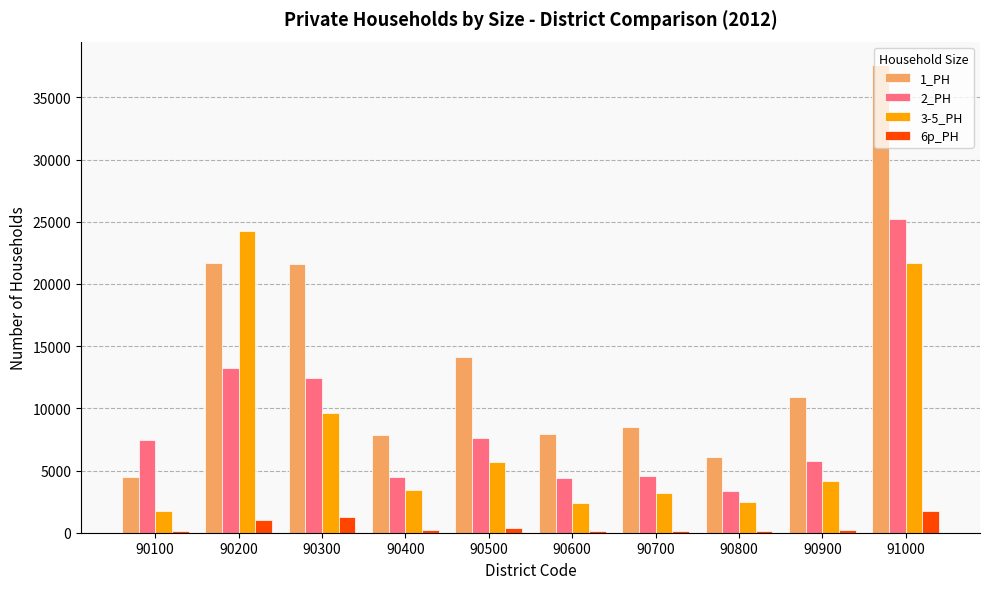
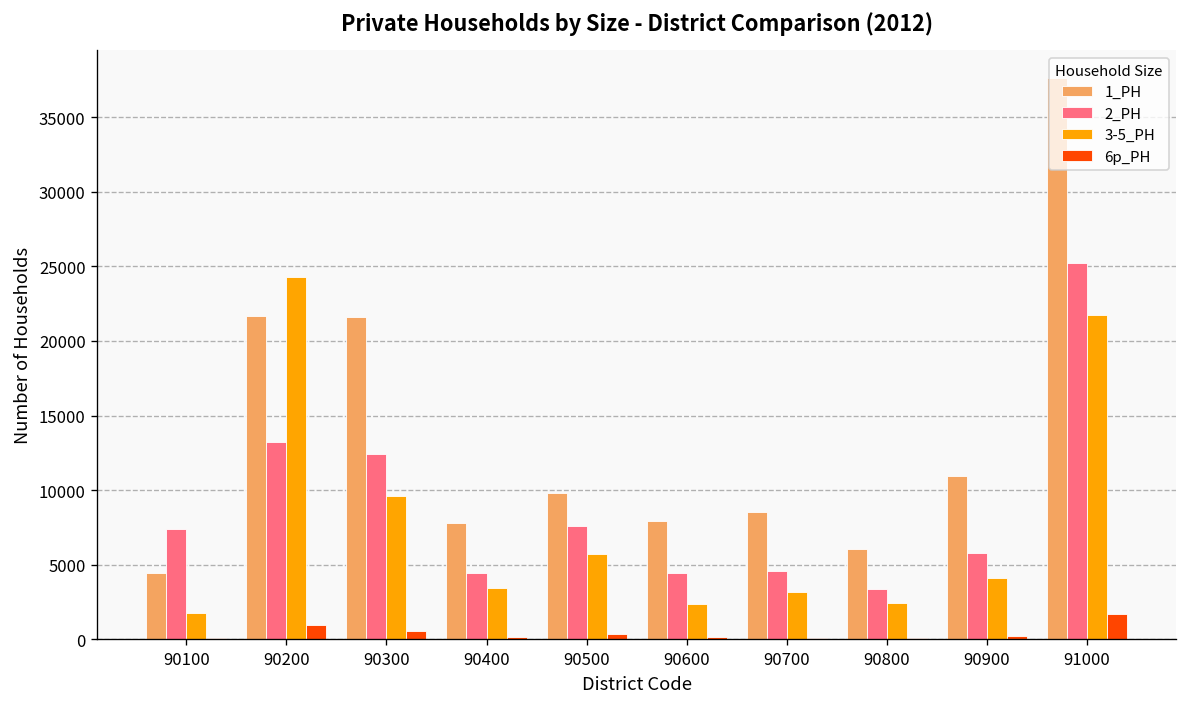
  {
    "1_PH": {
      "90100": 4400,
      "90200": 21700,
      "90300": 21600,
      "90400": 7800,
-     "90500": 14200,
+     "90500": 9800,
      "90600": 7900,
      "90700": 8500,
      "90800": 6100,
      "90900": 11000
    },
    "2_PH": {
      "90100": 7400,
      "90200": 13200,
      "90300": 12400,
      "90400": 4500,
      "90500": 7600,
      "90600": 4400,
      "90700": 4600,
      "90800": 3400,
      "90900": 5800,
      "91000": 25200
    },
    "3-5_PH": {
      "90100": 1800,
      "90200": 24300,
      "90300": 9600,
      "90400": 3400,
      "90500": 5700,
      "90600": 2400,
      "90700": 3200,
      "90800": 2400,
      "90900": 4100,
      "91000": 21700
    },
    "6p_PH": {
      "90200": 1000,
-     "90300": 1200,
+     "90300": 500,
      "90500": 400,
      "90900": 200,
      "91000": 1700
    }
  }
